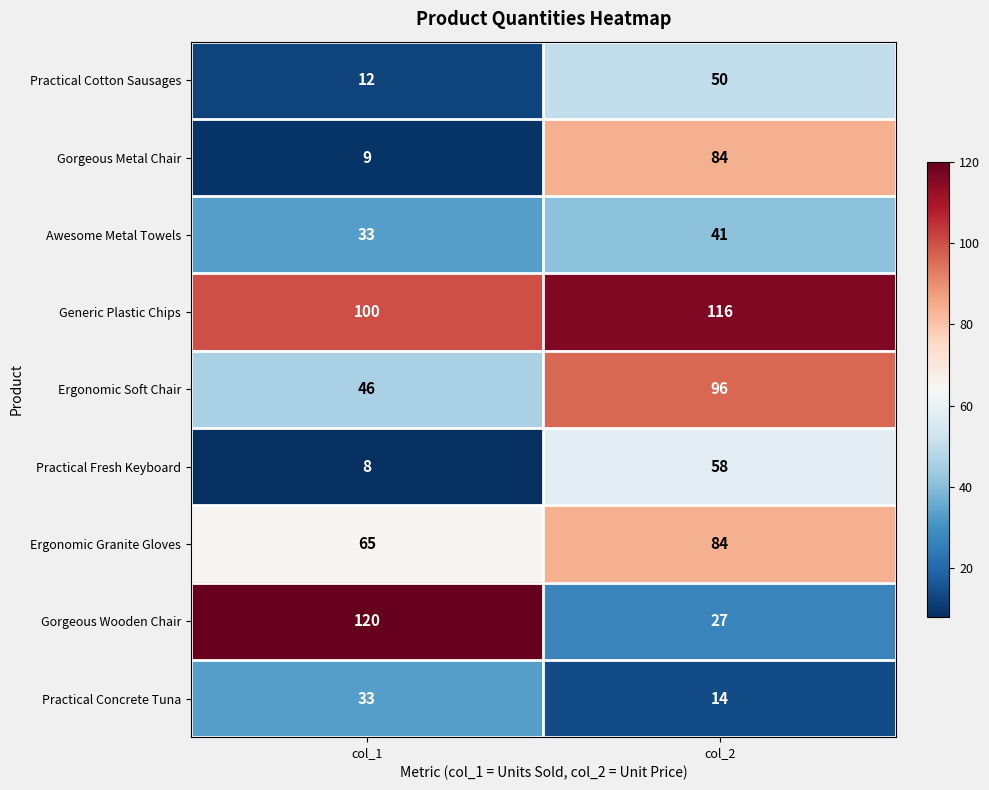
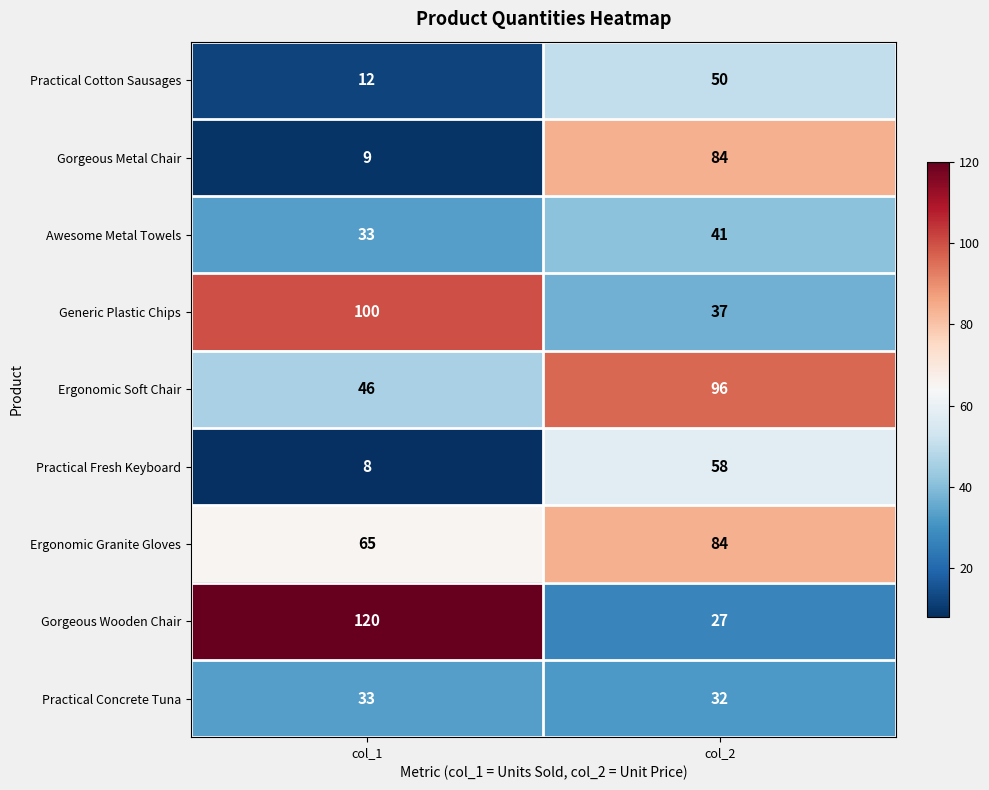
  {
    "Practical Cotton Sausages": {
      "col_1": 12,
      "col_2": 50
    },
    "Gorgeous Metal Chair": {
      "col_1": 9,
      "col_2": 84
    },
    "Awesome Metal Towels": {
      "col_1": 33,
      "col_2": 41
    },
    "Generic Plastic Chips": {
      "col_1": 100,
-     "col_2": 116
+     "col_2": 37
    },
    "Ergonomic Soft Chair": {
      "col_1": 46,
      "col_2": 96
    },
    "Practical Fresh Keyboard": {
      "col_1": 8,
      "col_2": 58
    },
    "Ergonomic Granite Gloves": {
      "col_1": 65,
      "col_2": 84
    },
    "Gorgeous Wooden Chair": {
      "col_1": 120,
      "col_2": 27
    },
    "Practical Concrete Tuna": {
      "col_1": 33,
-     "col_2": 14
+     "col_2": 32
    }
  }
